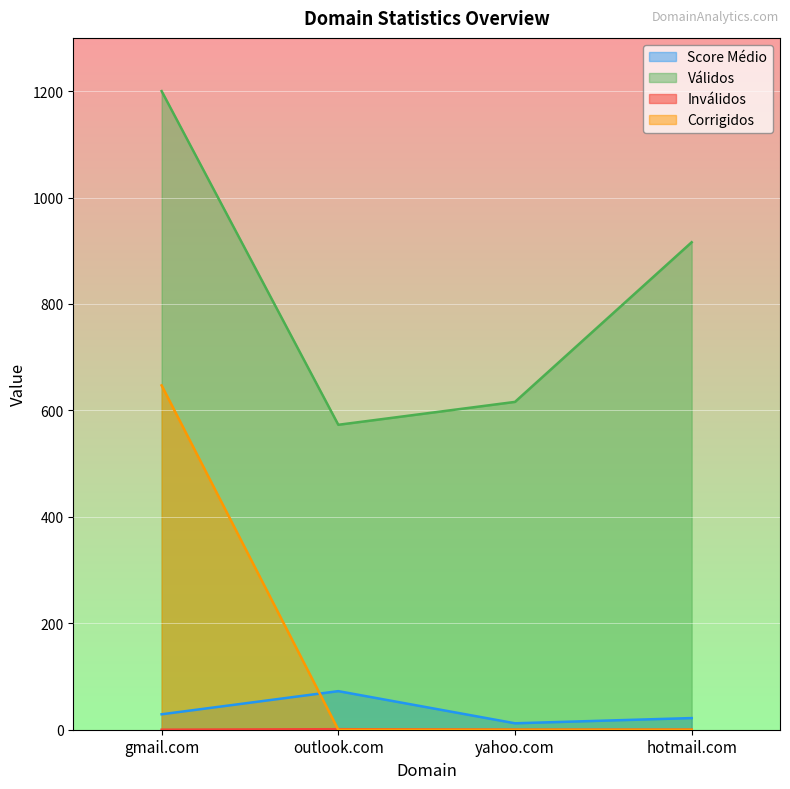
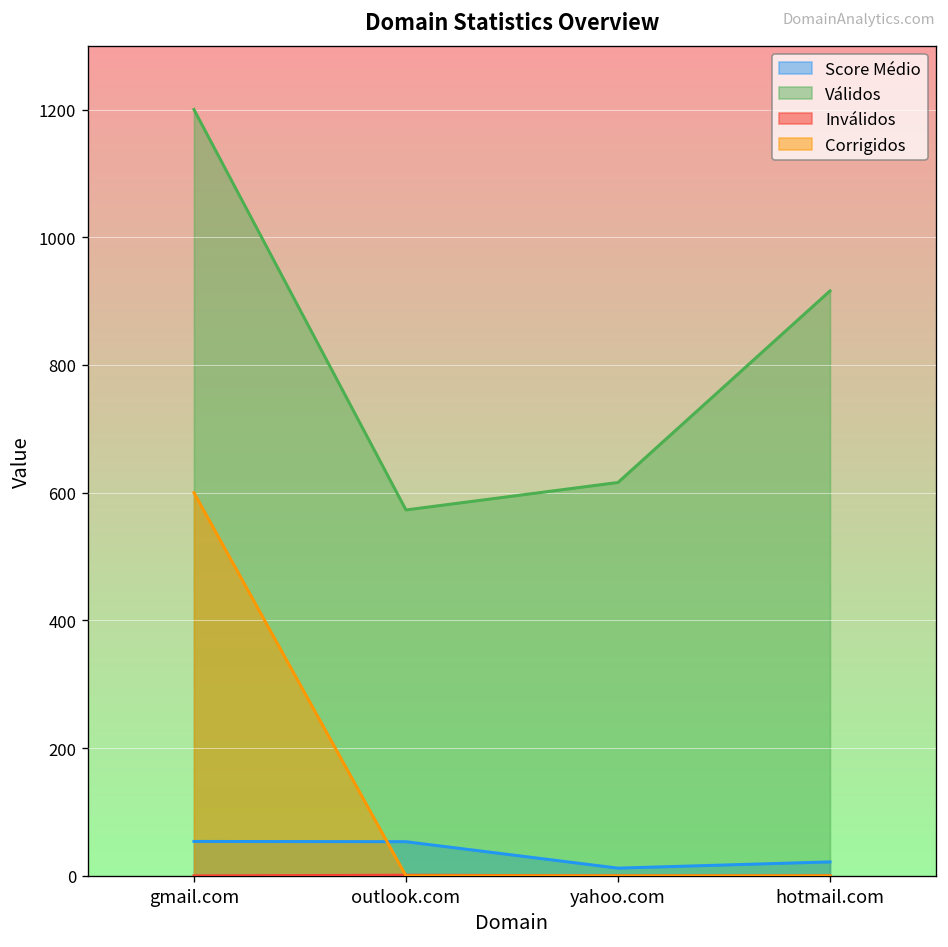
  {
    "Score Médio": {
-     "gmail.com": 30,
-     "outlook.com": 70,
+     "gmail.com": 50,
+     "outlook.com": 50,
      "yahoo.com": 10,
      "hotmail.com": 20
    },
    "Válidos": {
      "gmail.com": 1200,
      "outlook.com": 570,
      "yahoo.com": 620,
      "hotmail.com": 920
    },
    "Inválidos": {
      "gmail.com": 0
    },
    "Corrigidos": {
-     "gmail.com": 650
+     "gmail.com": 600
    }
  }
